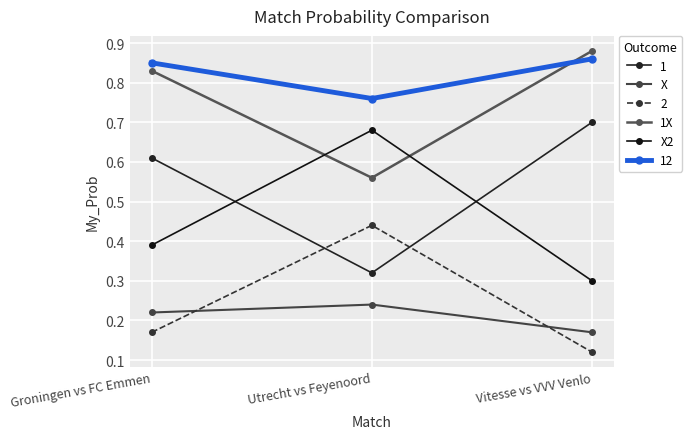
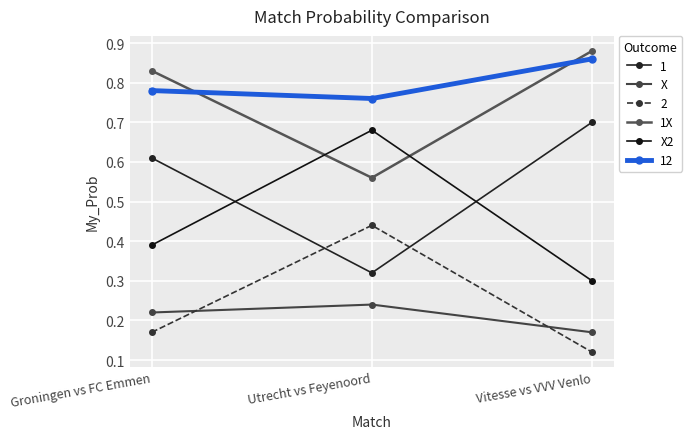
  {
    "12": {
-     "Groningen vs FC Emmen": 0.85,
+     "Groningen vs FC Emmen": 0.78,
      "Utrecht vs Feyenoord": 0.76,
      "Vitesse vs VVV Venlo": 0.86
    }
  }
